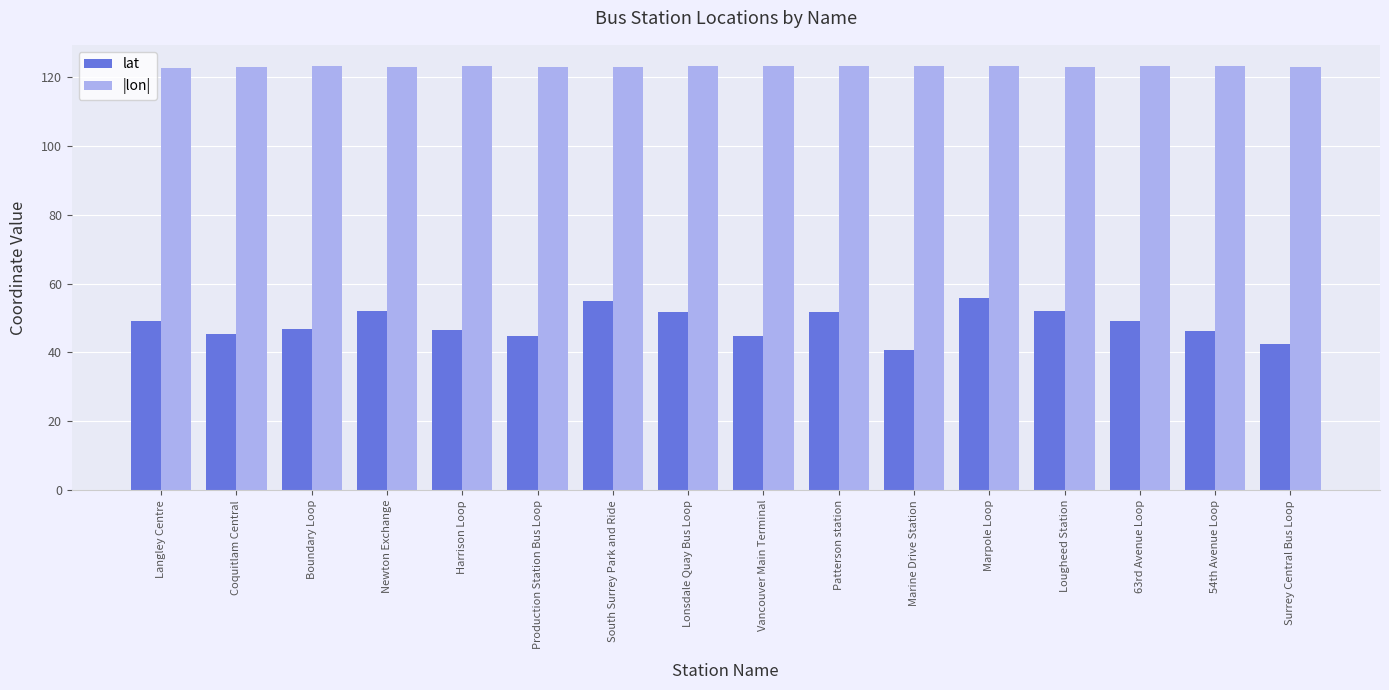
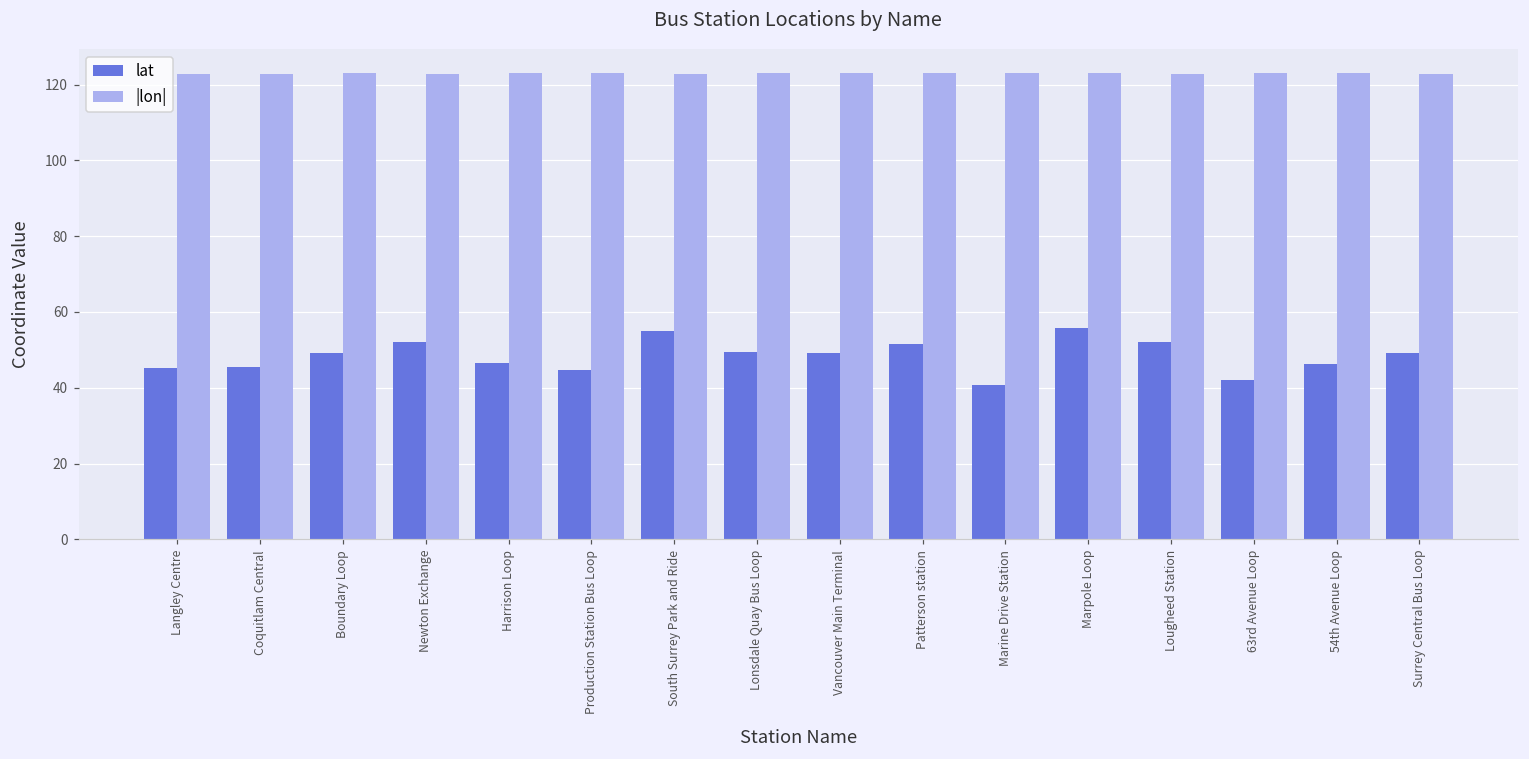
  {
    "lat": {
-     "Langley Centre": 49,
+     "Langley Centre": 45,
      "Coquitlam Central": 45,
-     "Boundary Loop": 47,
+     "Boundary Loop": 49,
      "Newton Exchange": 52,
      "Harrison Loop": 47,
      "Production Station Bus Loop": 45,
      "South Surrey Park and Ride": 55,
-     "Lonsdale Quay Bus Loop": 52,
-     "Vancouver Main Terminal": 45,
+     "Lonsdale Quay Bus Loop": 49,
+     "Vancouver Main Terminal": 49,
      "Patterson station": 52,
      "Marine Drive Station": 41,
      "Marpole Loop": 56,
      "Lougheed Station": 52,
-     "63rd Avenue Loop": 49,
+     "63rd Avenue Loop": 42,
      "54th Avenue Loop": 46,
-     "Surrey Central Bus Loop": 43
+     "Surrey Central Bus Loop": 49
    },
    "|lon|": {
      "Langley Centre": 123,
      "Coquitlam Central": 123,
      "Boundary Loop": 123,
      "Newton Exchange": 123,
      "Harrison Loop": 123,
      "Production Station Bus Loop": 123,
      "South Surrey Park and Ride": 123,
      "Lonsdale Quay Bus Loop": 123,
      "Vancouver Main Terminal": 123,
      "Patterson station": 123,
      "Marine Drive Station": 123,
      "Marpole Loop": 123,
      "Lougheed Station": 123,
      "63rd Avenue Loop": 123,
      "54th Avenue Loop": 123,
      "Surrey Central Bus Loop": 123
    }
  }
